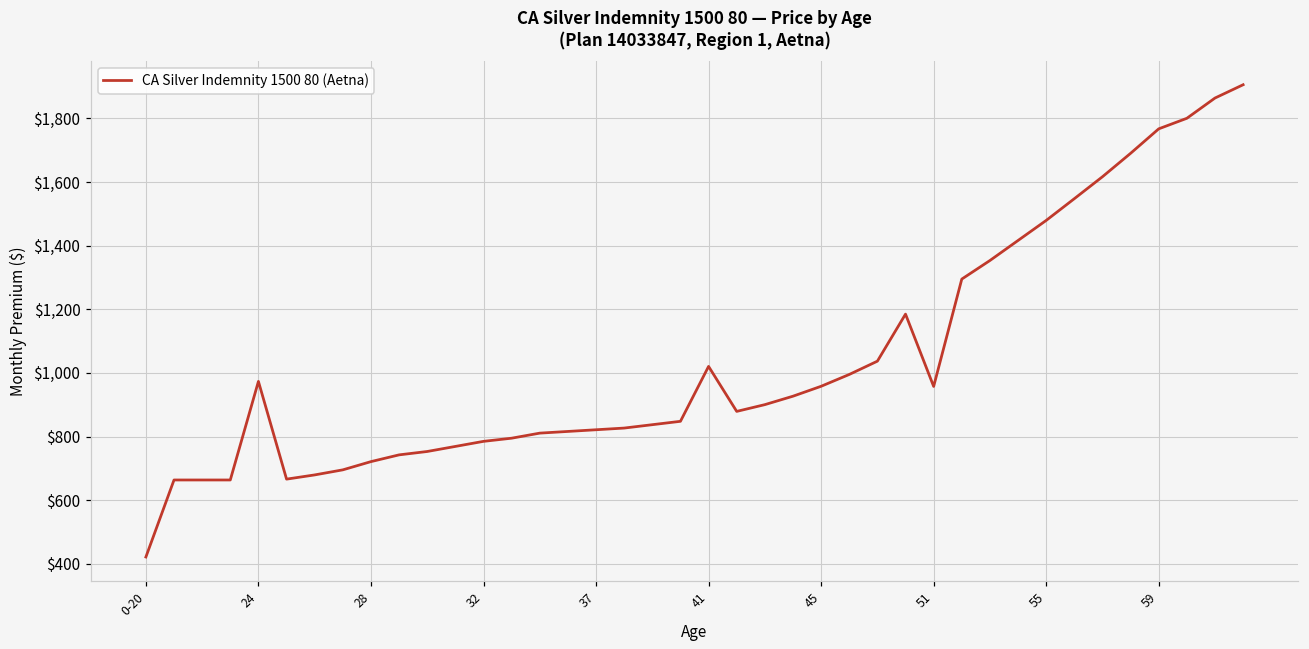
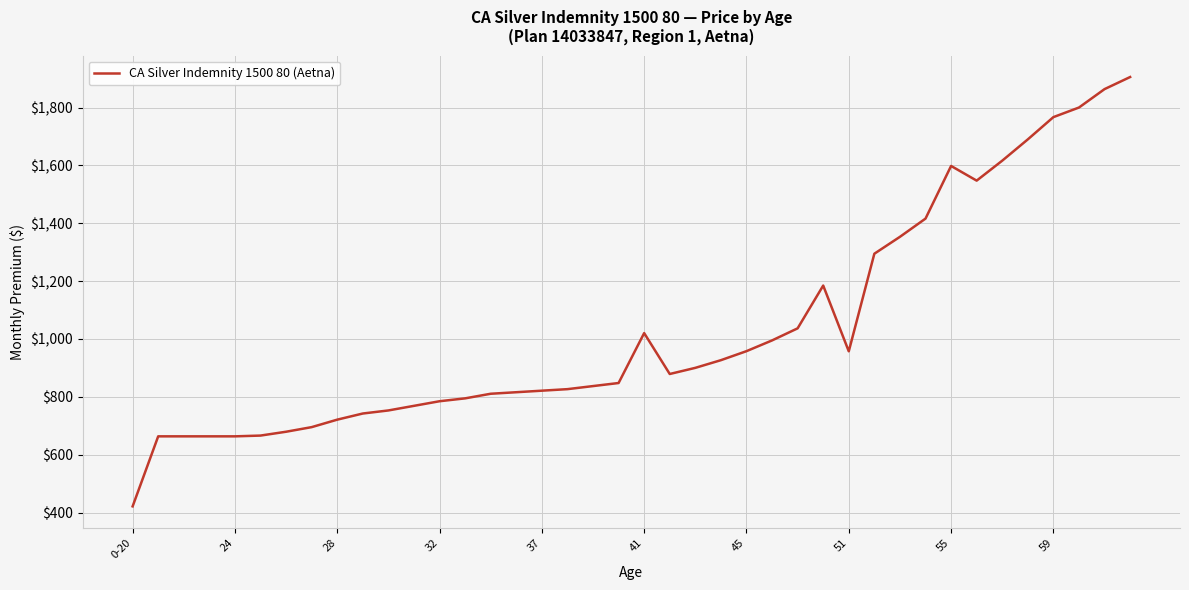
  {
    "0-20": "$420",
-   "24": "$970",
+   "24": "$660",
    "28": "$720",
    "32": "$780",
    "37": "$820",
    "41": "$1,020",
    "45": "$960",
    "51": "$960",
-   "55": "$1,480",
+   "55": "$1,600",
    "59": "$1,770"
  }
